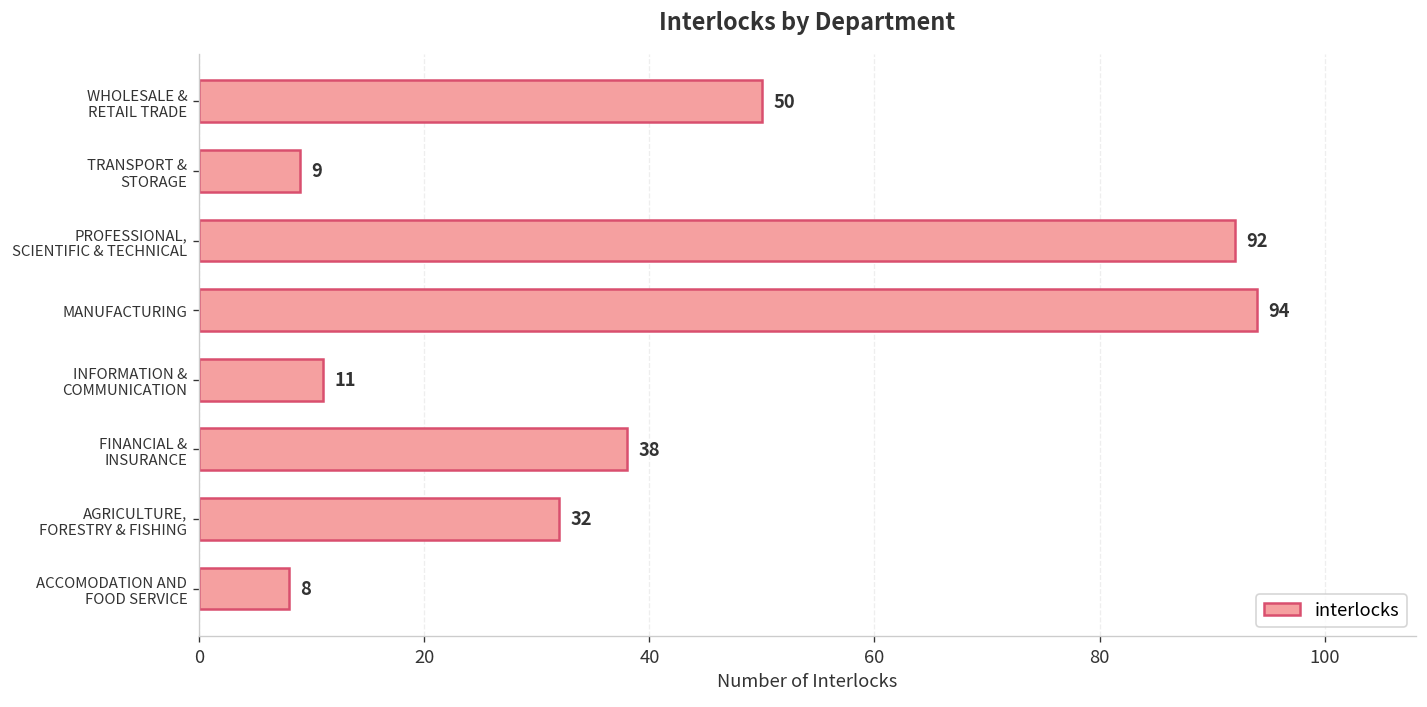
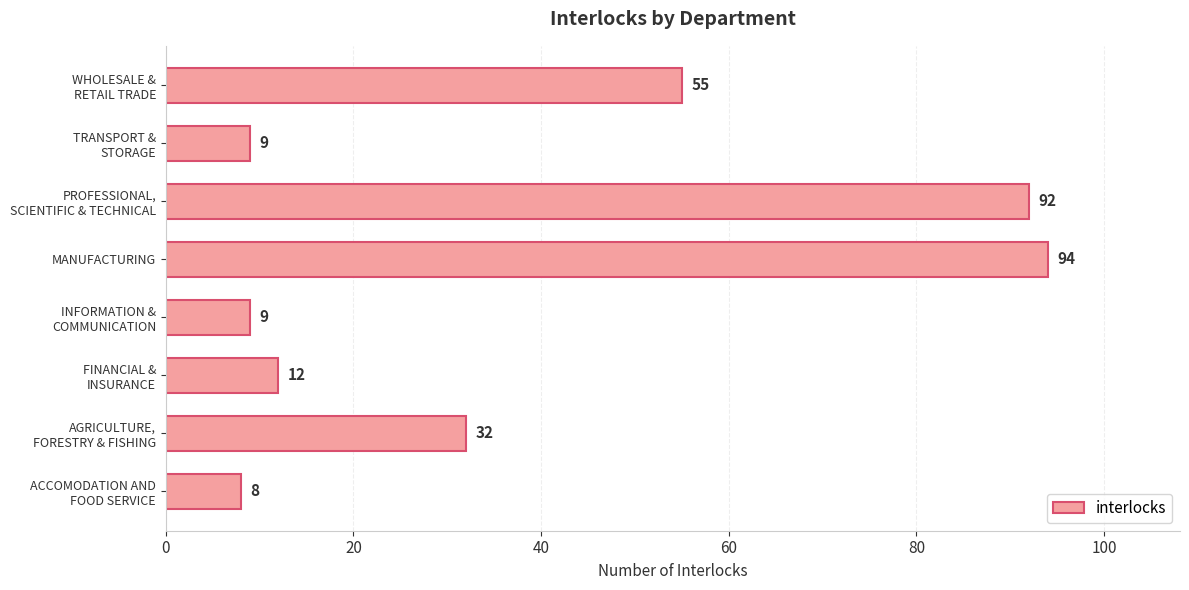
  {
-   "WHOLESALE & RETAIL TRADE": 50,
+   "WHOLESALE & RETAIL TRADE": 55,
    "TRANSPORT & STORAGE": 9,
    "PROFESSIONAL, SCIENTIFIC & TECHNICAL": 92,
    "MANUFACTURING": 94,
-   "INFORMATION & COMMUNICATION": 11,
-   "FINANCIAL & INSURANCE": 38,
+   "INFORMATION & COMMUNICATION": 9,
+   "FINANCIAL & INSURANCE": 12,
    "AGRICULTURE, FORESTRY & FISHING": 32,
    "ACCOMODATION AND FOOD SERVICE": 8
  }
